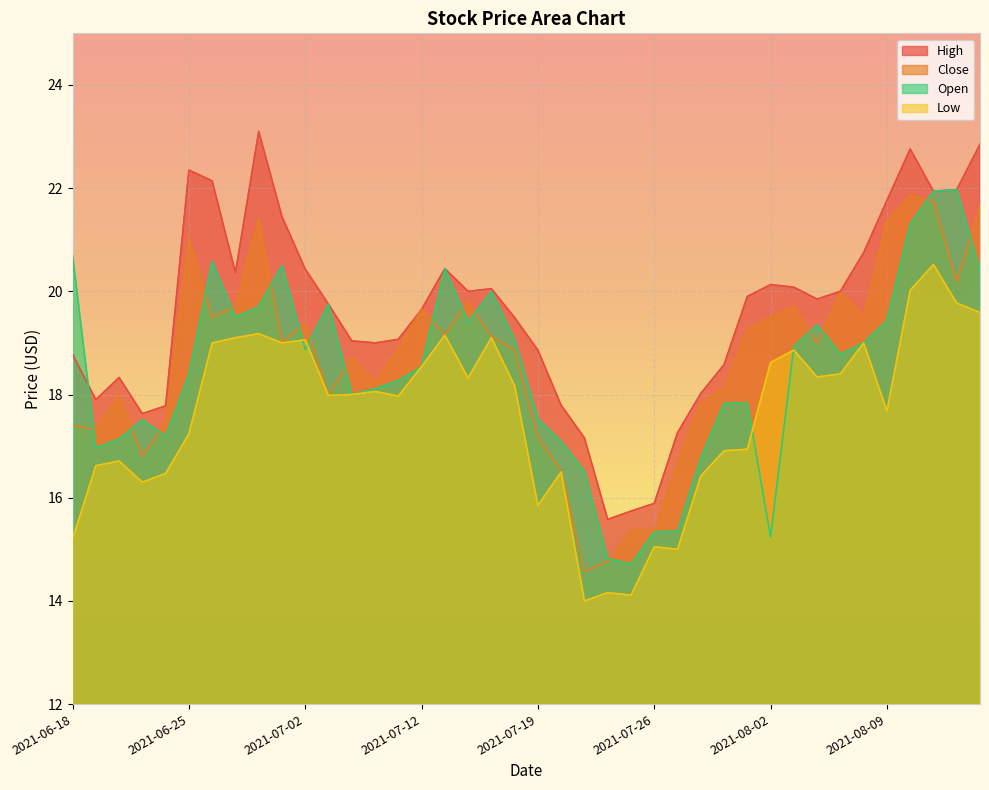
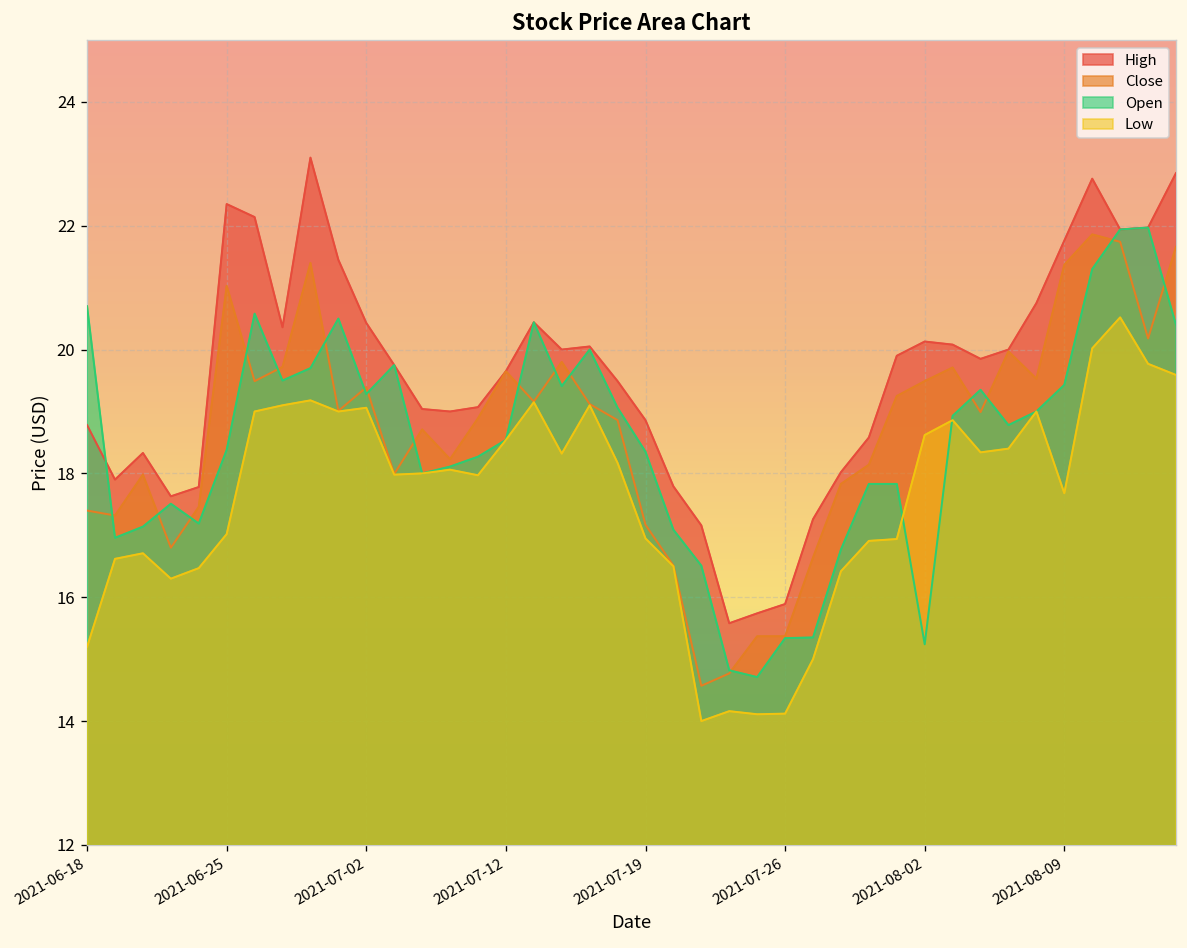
  {
    "Open": {
      "2021-06-18": 20.7,
      "2021-06-25": 18.4,
-     "2021-07-02": 18.9,
-     "2021-07-19": 17.5,
+     "2021-07-02": 19.3,
+     "2021-07-19": 18.4,
      "2021-08-02": 15.2,
      "2021-08-09": 19.4
    },
    "Low": {
      "2021-06-18": 15.2,
-     "2021-06-25": 17.2,
+     "2021-06-25": 17.0,
      "2021-07-02": 19.1,
-     "2021-07-19": 15.9,
-     "2021-07-26": 15.1,
+     "2021-07-19": 17.0,
+     "2021-07-26": 14.1,
      "2021-08-02": 18.6,
      "2021-08-09": 17.7
    }
  }
